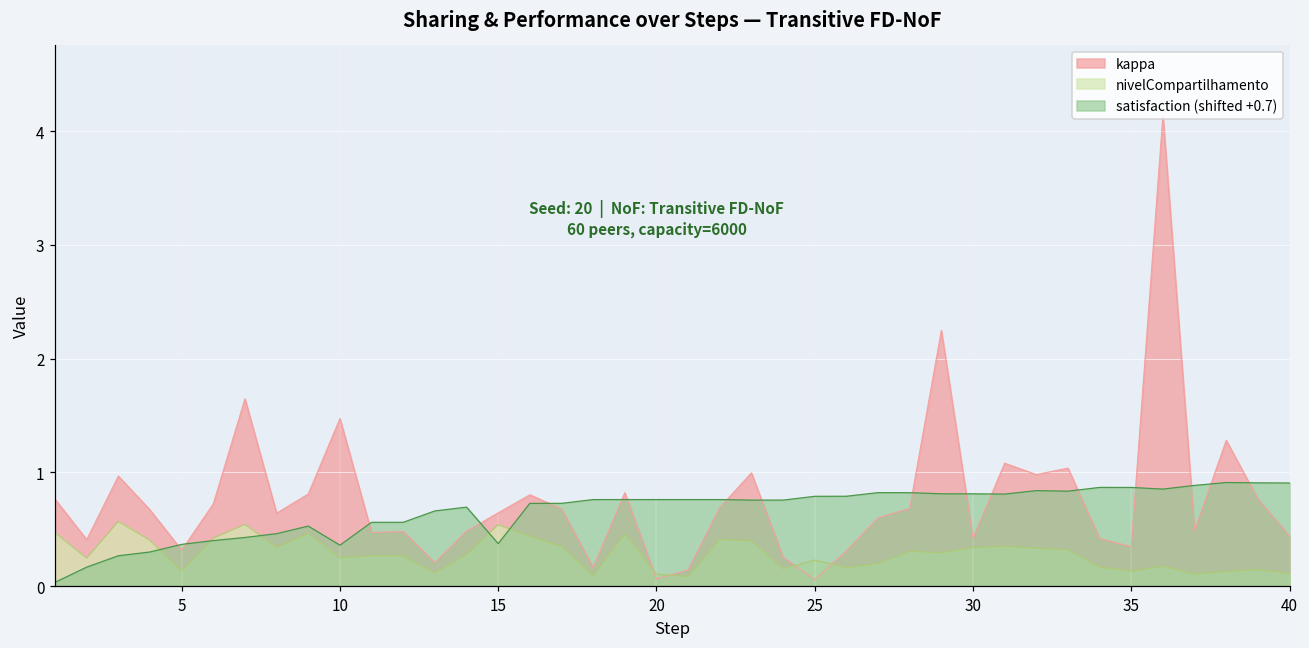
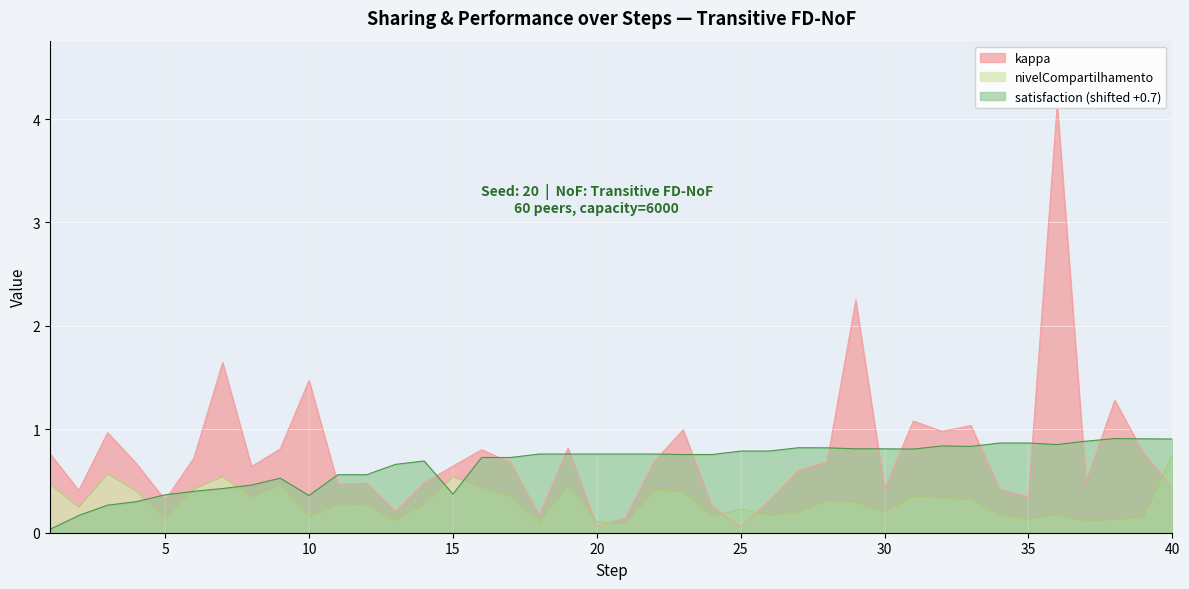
  {
    "kappa": {
      "5": 0.32,
      "10": 1.47,
      "15": 0.64,
      "20": 0.06,
      "25": 0.06,
      "30": 0.42,
      "35": 0.35,
      "40": 0.44
    },
    "nivelCompartilhamento": {
      "5": 0.13,
-     "10": 0.25,
+     "10": 0.15,
      "15": 0.54,
      "20": 0.10,
      "25": 0.23,
-     "30": 0.34,
+     "30": 0.20,
      "35": 0.13,
-     "40": 0.11
+     "40": 0.75
    },
    "satisfaction (shifted +0.7)": {
      "5": 0.37,
      "10": 0.36,
      "15": 0.37,
      "20": 0.76,
      "25": 0.79,
      "30": 0.81,
      "35": 0.87,
      "40": 0.91
    }
  }
